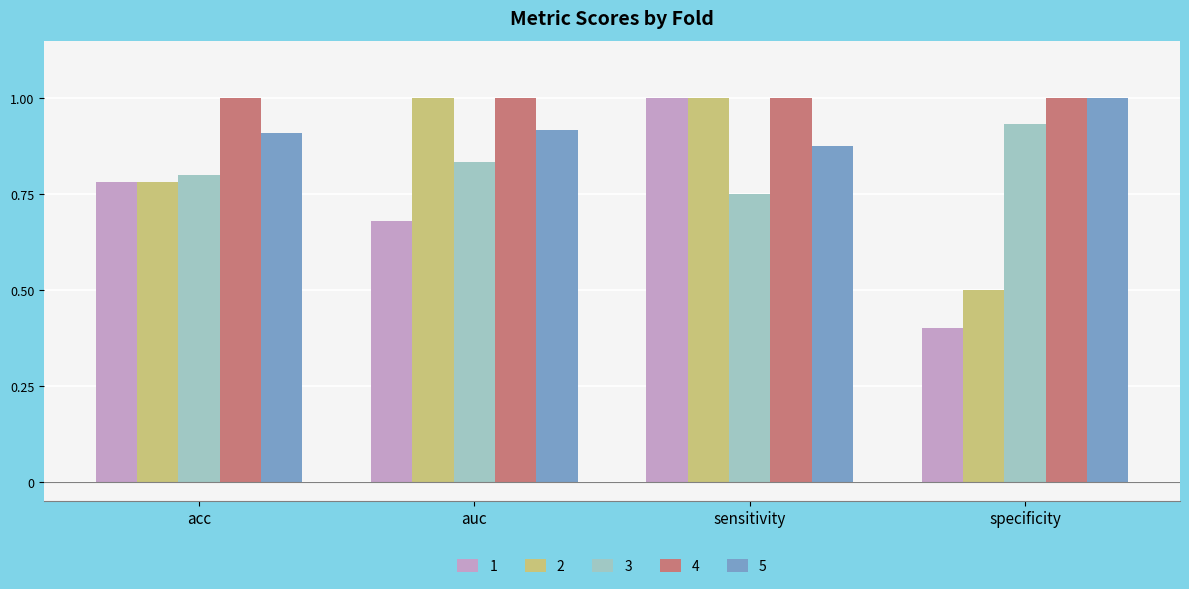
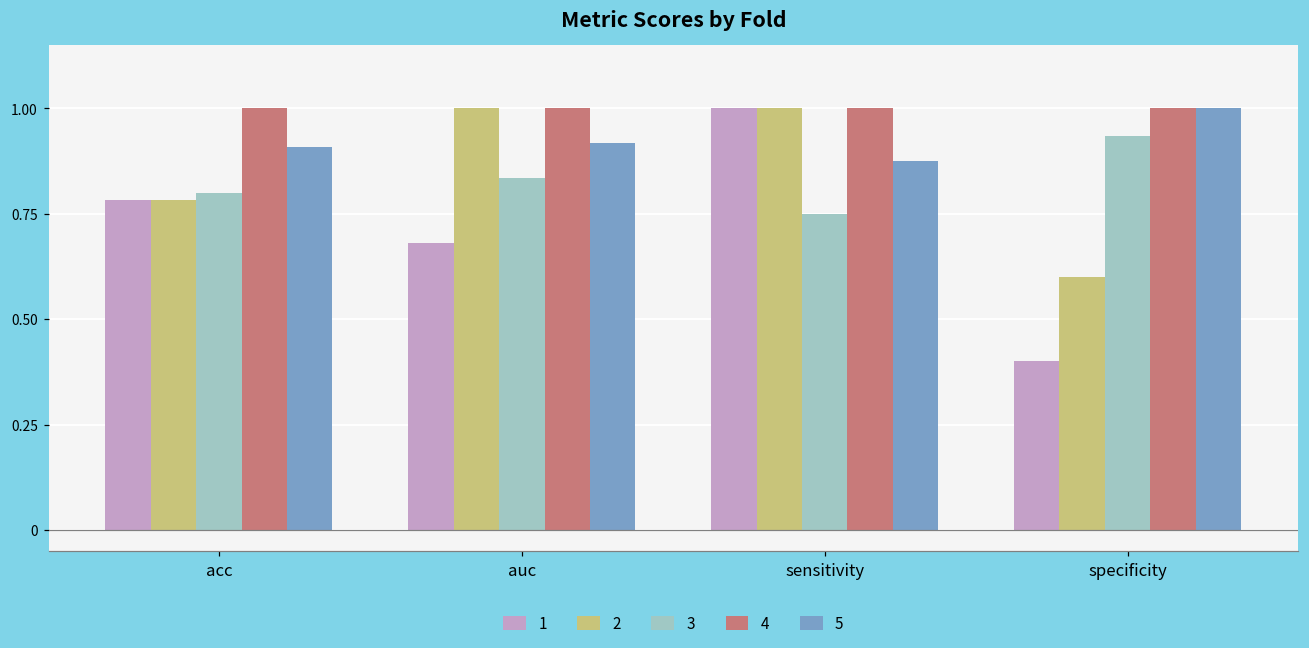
  {
    "2": {
      "acc": 0.78,
      "auc": 1.0,
      "sensitivity": 1.0,
-     "specificity": 0.5
+     "specificity": 0.6
    },
    "4": {
      "acc": 1.0,
      "auc": 1.0,
      "sensitivity": 1.0,
      "specificity": 1.0
    }
  }
